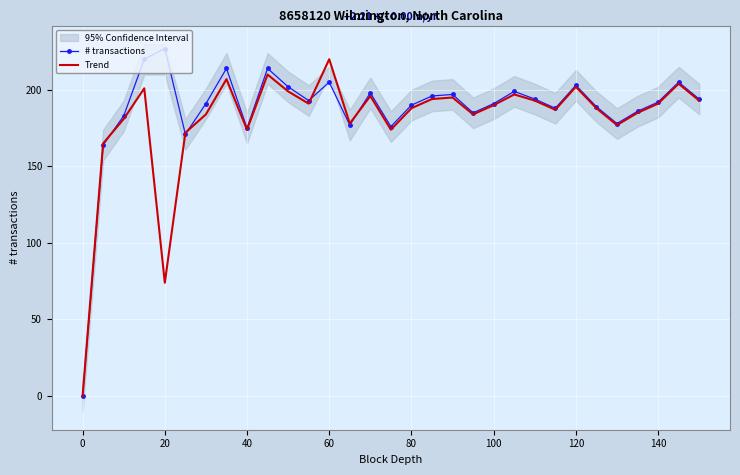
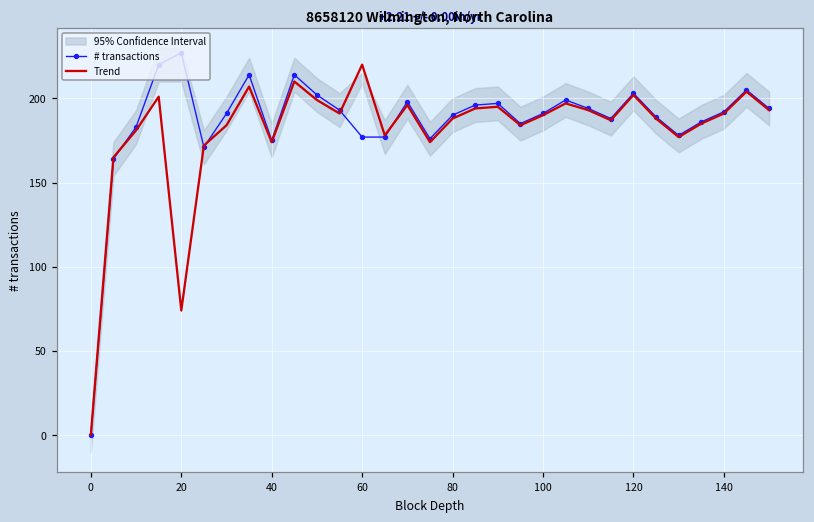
  {
    "# transactions": {
-     "60": 205,
+     "60": 177,
      "80": 190
    },
    "Trend": {
      "20": 74,
      "60": 220,
      "80": 188
    }
  }
